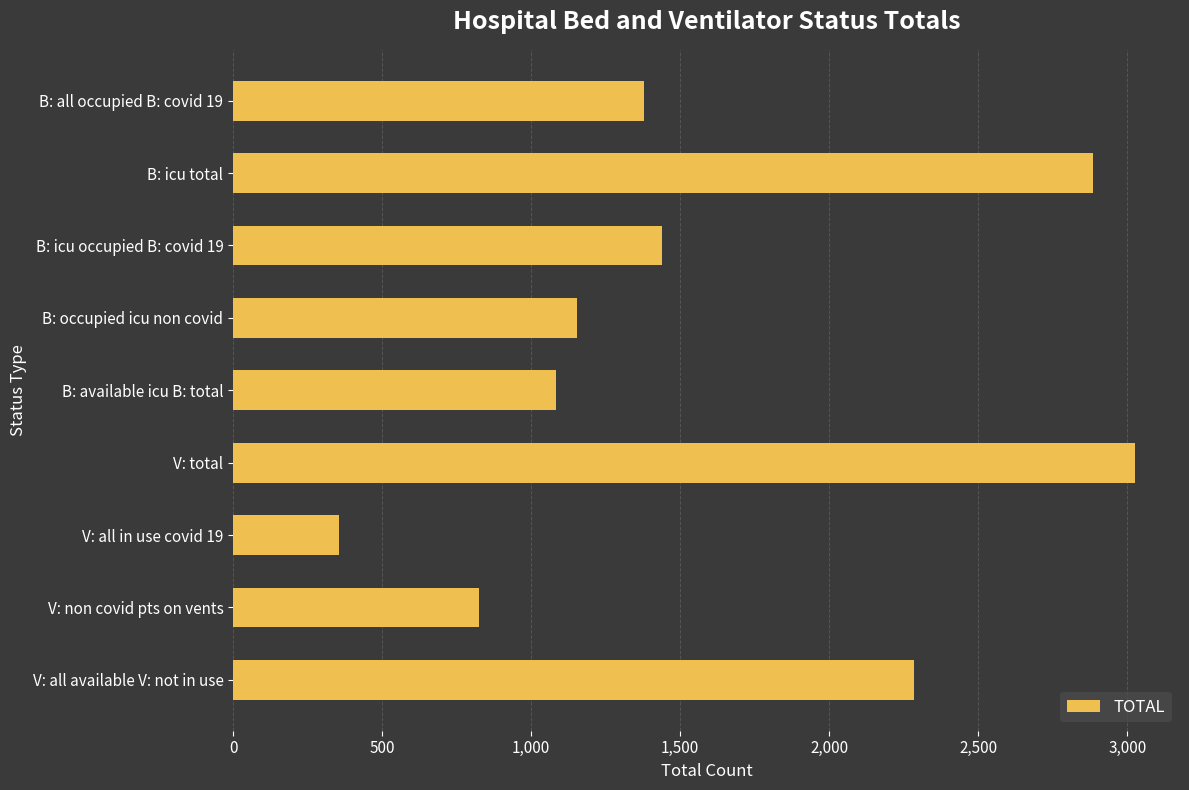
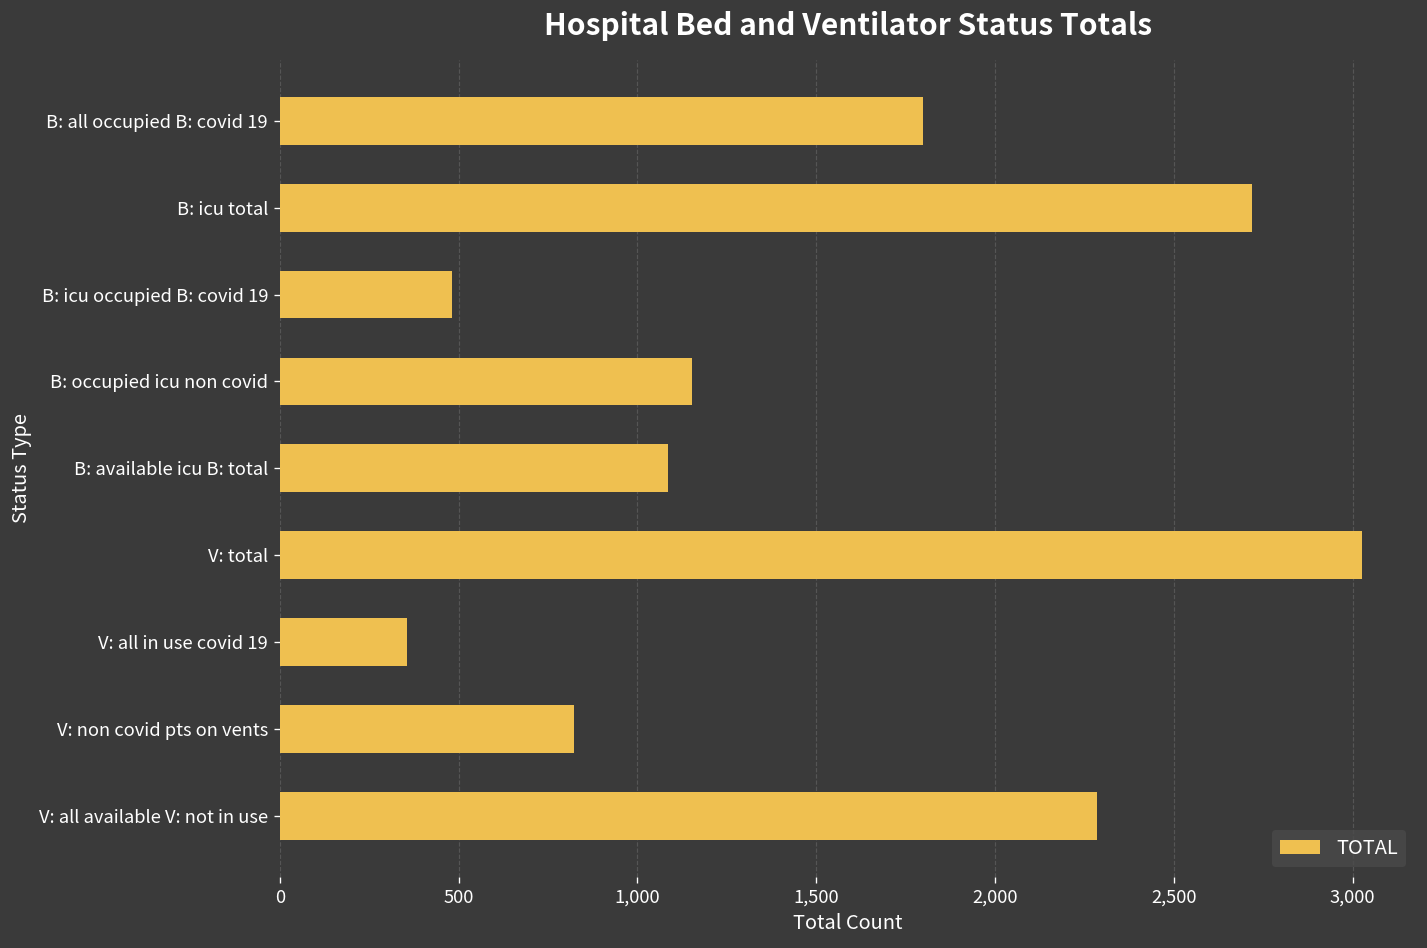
  {
-   "B: all occupied B: covid 19": "1,380",
-   "B: icu total": "2,880",
-   "B: icu occupied B: covid 19": "1,440",
+   "B: all occupied B: covid 19": "1,800",
+   "B: icu total": "2,720",
+   "B: icu occupied B: covid 19": "480",
    "B: occupied icu non covid": "1,150",
    "B: available icu B: total": "1,090",
    "V: total": "3,030",
    "V: all in use covid 19": "360",
    "V: non covid pts on vents": "820",
    "V: all available V: not in use": "2,290"
  }
